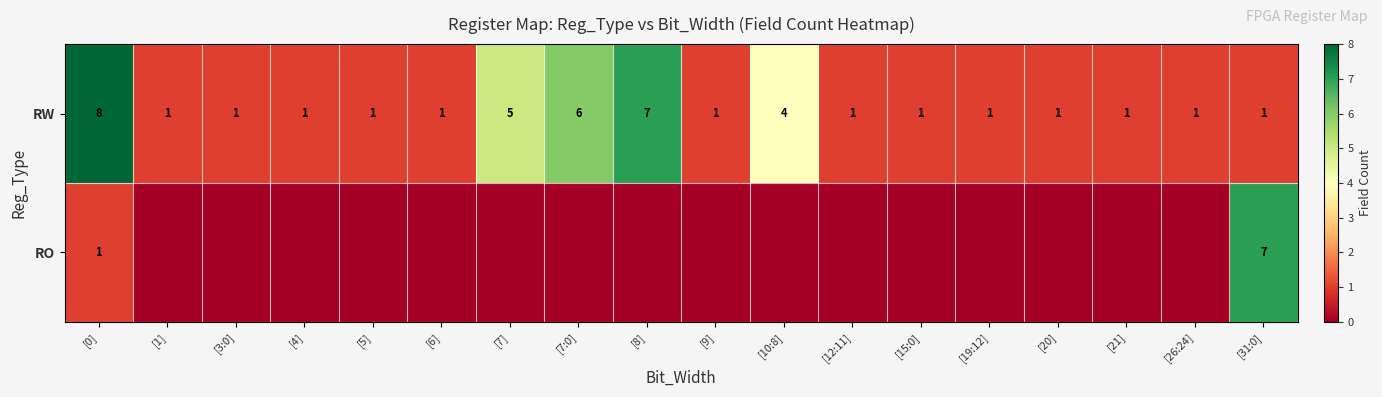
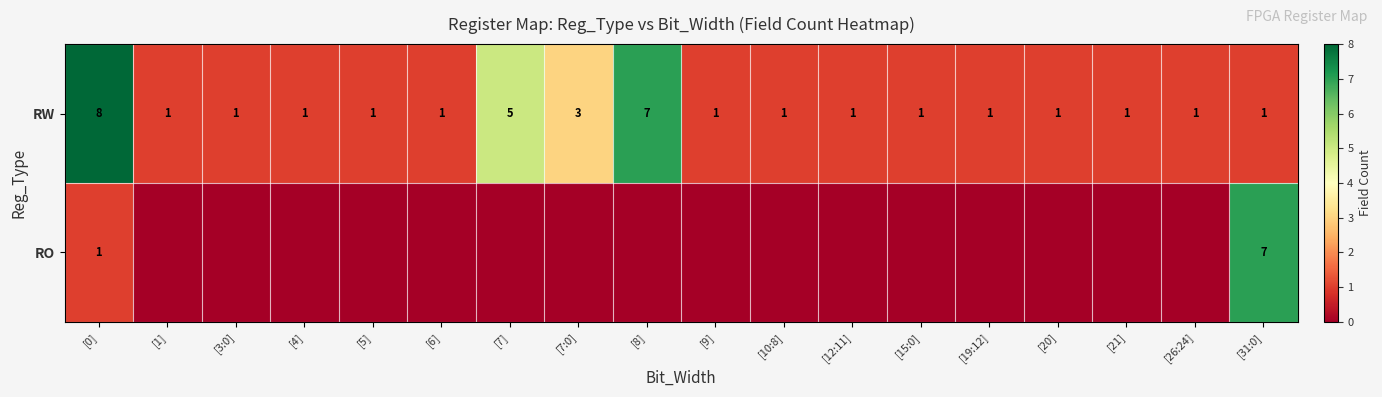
  {
    "RW": {
      "[0]": 8,
      "[1]": 1,
      "[3:0]": 1,
      "[4]": 1,
      "[5]": 1,
      "[6]": 1,
      "[7]": 5,
-     "[7:0]": 6,
+     "[7:0]": 3,
      "[8]": 7,
      "[9]": 1,
-     "[10:8]": 4,
+     "[10:8]": 1,
      "[12:11]": 1,
      "[15:0]": 1,
      "[19:12]": 1,
      "[20]": 1,
      "[21]": 1,
      "[26:24]": 1,
      "[31:0]": 1
    },
    "RO": {
      "[0]": 1,
      "[31:0]": 7
    }
  }
